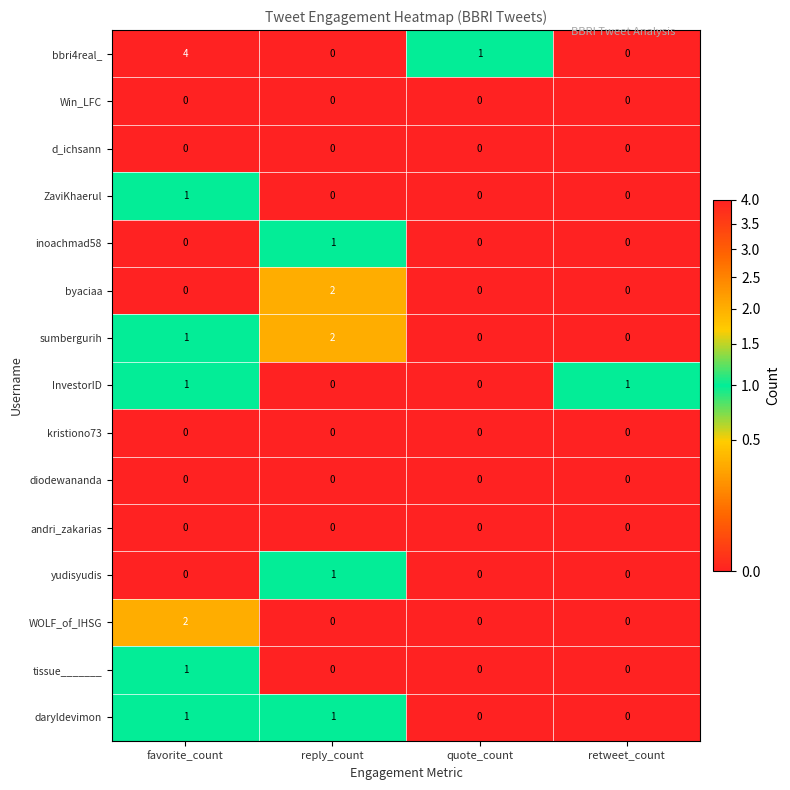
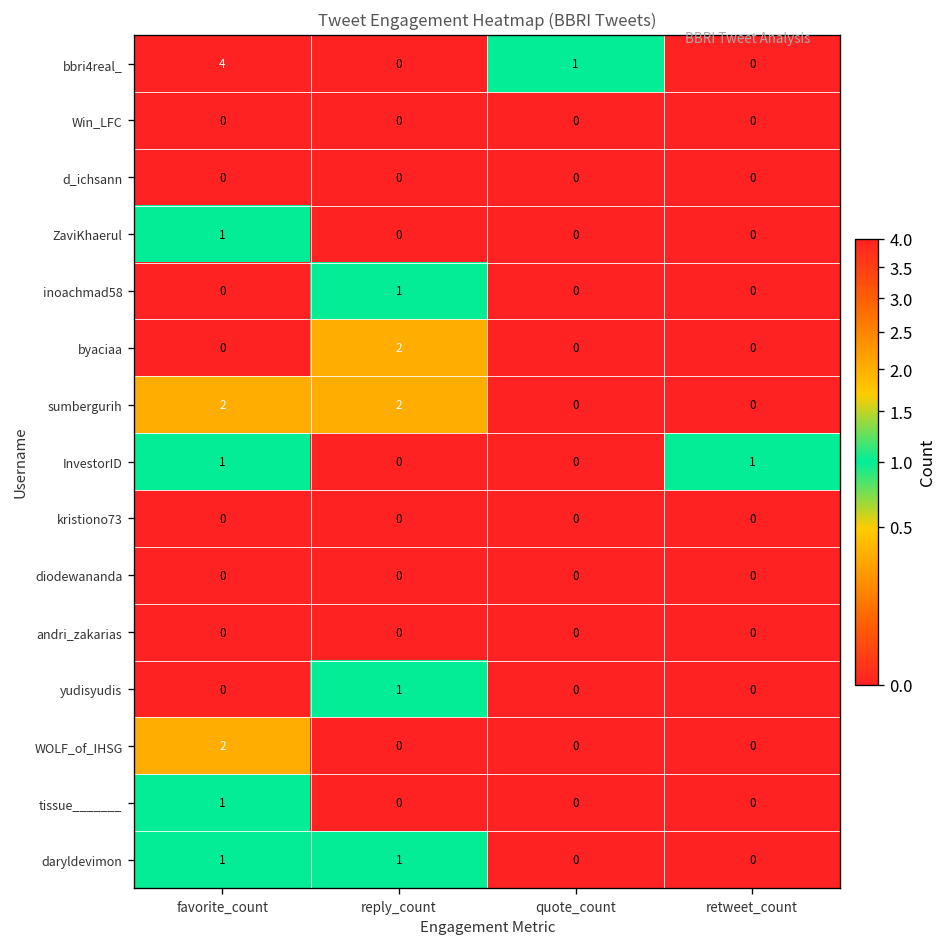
  {
    "bbri4real_": {
      "favorite_count": 4,
      "reply_count": 0,
      "quote_count": 1,
      "retweet_count": 0
    },
    "Win_LFC": {
      "favorite_count": 0,
      "reply_count": 0,
      "quote_count": 0,
      "retweet_count": 0
    },
    "d_ichsann": {
      "favorite_count": 0,
      "reply_count": 0,
      "quote_count": 0,
      "retweet_count": 0
    },
    "ZaviKhaerul": {
      "favorite_count": 1,
      "reply_count": 0,
      "quote_count": 0,
      "retweet_count": 0
    },
    "inoachmad58": {
      "favorite_count": 0,
      "reply_count": 1,
      "quote_count": 0,
      "retweet_count": 0
    },
    "byaciaa": {
      "favorite_count": 0,
      "reply_count": 2,
      "quote_count": 0,
      "retweet_count": 0
    },
    "sumbergurih": {
-     "favorite_count": 1,
+     "favorite_count": 2,
      "reply_count": 2,
      "quote_count": 0,
      "retweet_count": 0
    },
    "InvestorID": {
      "favorite_count": 1,
      "reply_count": 0,
      "quote_count": 0,
      "retweet_count": 1
    },
    "kristiono73": {
      "favorite_count": 0,
      "reply_count": 0,
      "quote_count": 0,
      "retweet_count": 0
    },
    "diodewananda": {
      "favorite_count": 0,
      "reply_count": 0,
      "quote_count": 0,
      "retweet_count": 0
    },
    "andri_zakarias": {
      "favorite_count": 0,
      "reply_count": 0,
      "quote_count": 0,
      "retweet_count": 0
    },
    "yudisyudis": {
      "favorite_count": 0,
      "reply_count": 1,
      "quote_count": 0,
      "retweet_count": 0
    },
    "WOLF_of_IHSG": {
      "favorite_count": 2,
      "reply_count": 0,
      "quote_count": 0,
      "retweet_count": 0
    },
    "tissue_______": {
      "favorite_count": 1,
      "reply_count": 0,
      "quote_count": 0,
      "retweet_count": 0
    },
    "daryldevimon": {
      "favorite_count": 1,
      "reply_count": 1,
      "quote_count": 0,
      "retweet_count": 0
    }
  }
